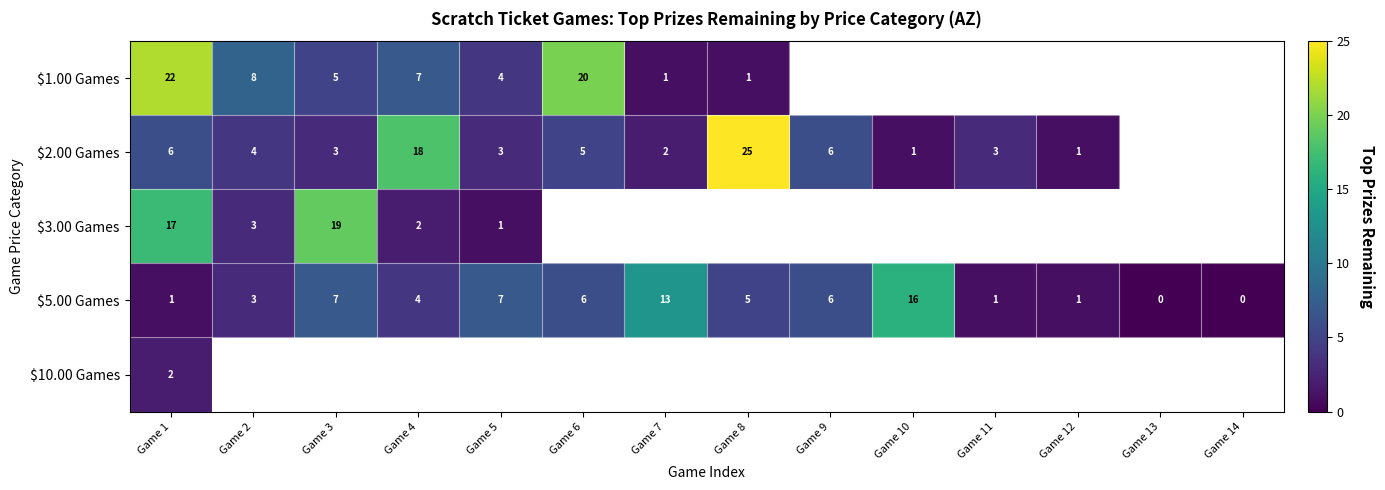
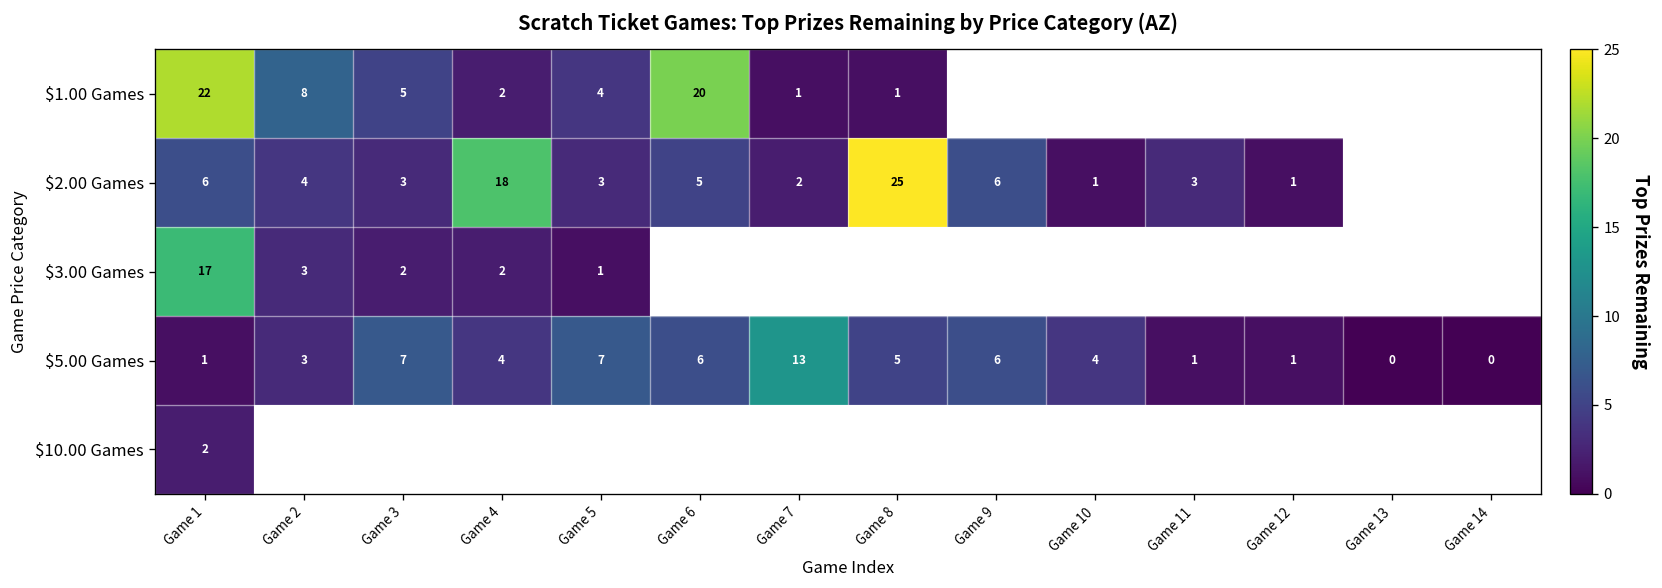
  {
    "$1.00 Games": {
      "Game 1": 22,
      "Game 2": 8,
      "Game 3": 5,
-     "Game 4": 7,
+     "Game 4": 2,
      "Game 5": 4,
      "Game 6": 20,
      "Game 7": 1,
      "Game 8": 1
    },
    "$2.00 Games": {
      "Game 1": 6,
      "Game 2": 4,
      "Game 3": 3,
      "Game 4": 18,
      "Game 5": 3,
      "Game 6": 5,
      "Game 7": 2,
      "Game 8": 25,
      "Game 9": 6,
      "Game 10": 1,
      "Game 11": 3,
      "Game 12": 1
    },
    "$3.00 Games": {
      "Game 1": 17,
      "Game 2": 3,
-     "Game 3": 19,
+     "Game 3": 2,
      "Game 4": 2,
      "Game 5": 1
    },
    "$5.00 Games": {
      "Game 1": 1,
      "Game 2": 3,
      "Game 3": 7,
      "Game 4": 4,
      "Game 5": 7,
      "Game 6": 6,
      "Game 7": 13,
      "Game 8": 5,
      "Game 9": 6,
-     "Game 10": 16,
+     "Game 10": 4,
      "Game 11": 1,
      "Game 12": 1,
      "Game 13": 0,
      "Game 14": 0
    },
    "$10.00 Games": {
      "Game 1": 2
    }
  }
